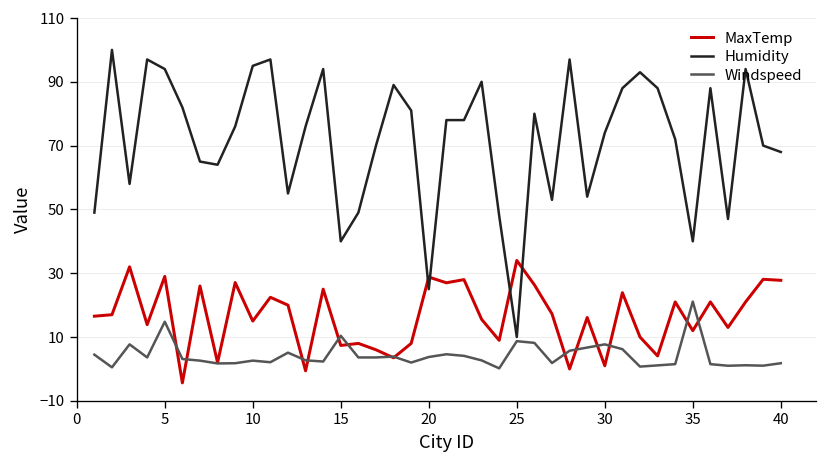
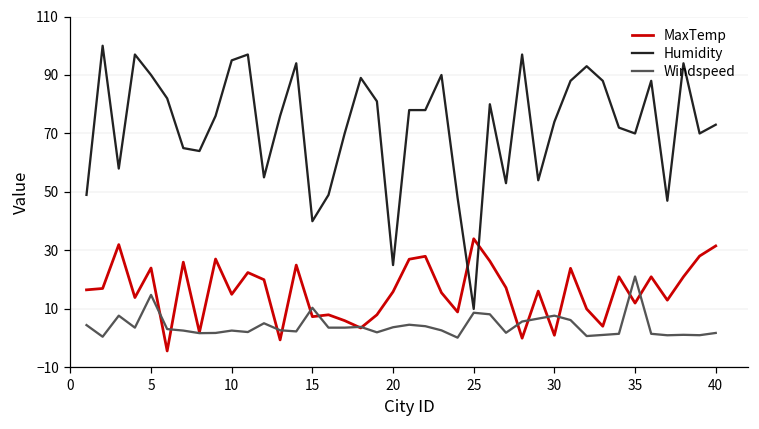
  {
    "MaxTemp": {
-     "5": 29,
+     "5": 24,
      "10": 15,
      "15": 7,
-     "20": 29,
+     "20": 16,
      "25": 34,
      "30": 1,
      "35": 12,
-     "40": 28
+     "40": 32
    },
    "Humidity": {
-     "5": 94,
+     "5": 90,
      "10": 95,
      "15": 40,
      "20": 25,
      "25": 10,
      "30": 74,
-     "35": 40,
-     "40": 68
+     "35": 70,
+     "40": 73
    },
    "Windspeed": {
      "5": 15,
      "10": 3,
      "15": 10,
      "20": 4,
      "25": 9,
      "30": 8,
      "35": 21,
      "40": 2
    }
  }
